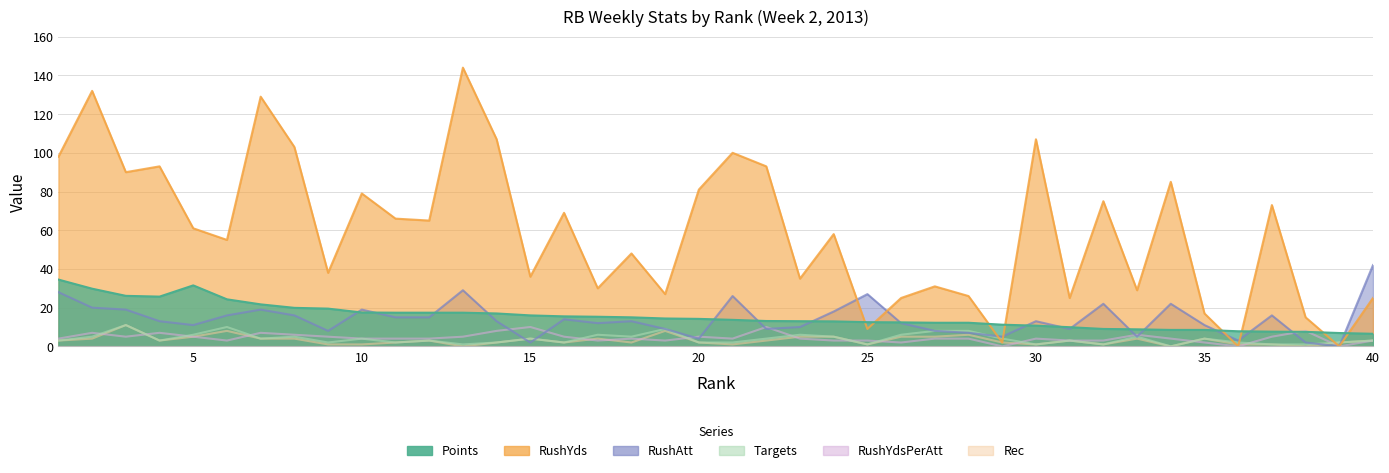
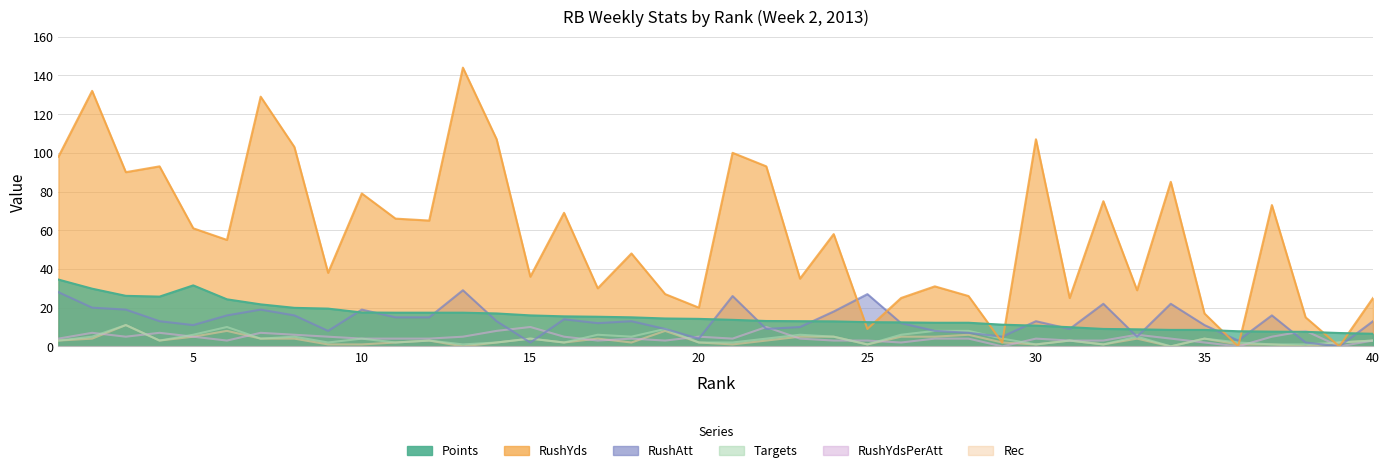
  {
    "RushAtt": {
      "5": 11,
      "10": 19,
      "15": 2,
      "25": 27,
      "30": 13,
      "35": 11,
-     "40": 42
+     "40": 13
    },
    "RushYds": {
      "5": 61,
      "10": 79,
      "15": 36,
-     "20": 81,
+     "20": 20,
      "25": 9,
      "30": 107,
      "35": 17,
      "40": 25
    },
    "Points": {
      "5": 32,
      "10": 18,
      "15": 16,
      "20": 14,
      "25": 13,
      "30": 11,
      "35": 9,
      "40": 7
    }
  }
